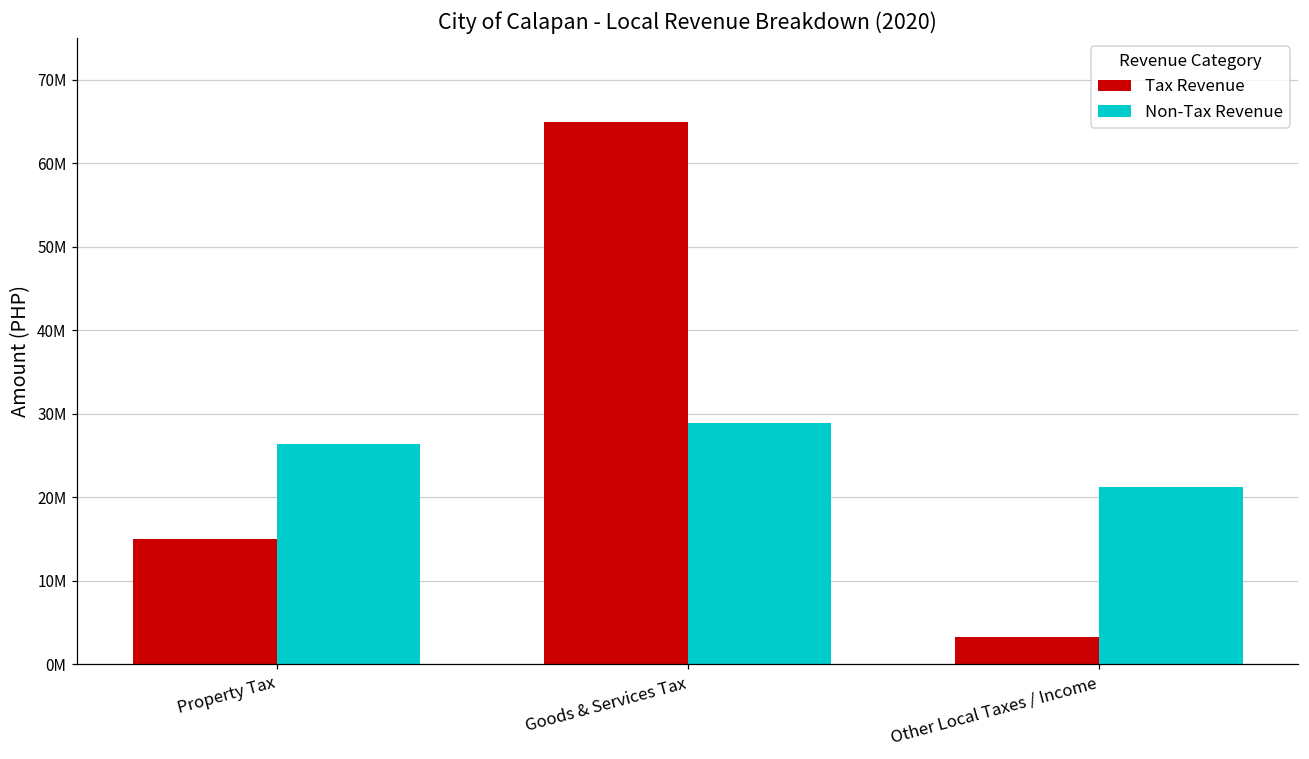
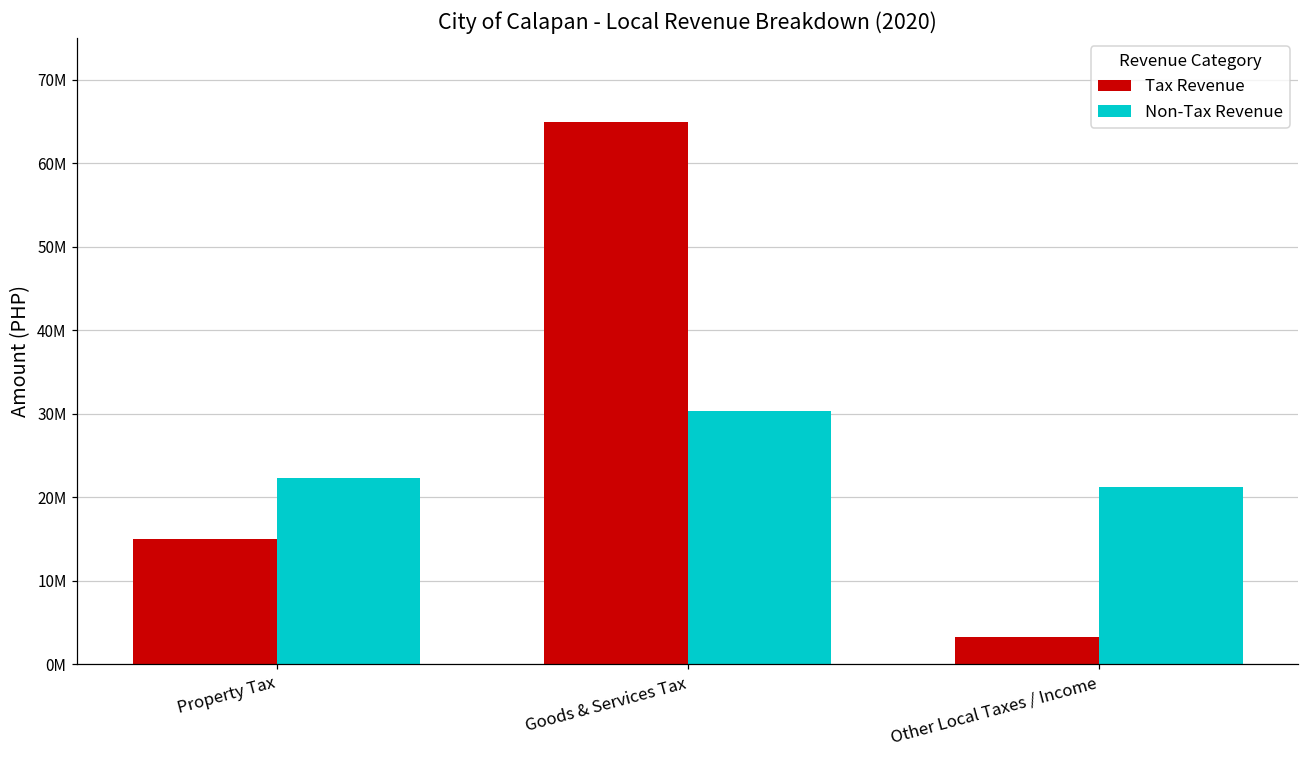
  {
    "Tax Revenue": {
      "Property Tax": 15000000,
      "Goods & Services Tax": 65000000,
      "Other Local Taxes / Income": 3000000
    },
    "Non-Tax Revenue": {
-     "Property Tax": 26000000,
-     "Goods & Services Tax": 29000000,
+     "Property Tax": 22000000,
+     "Goods & Services Tax": 30000000,
      "Other Local Taxes / Income": 21000000
    }
  }
